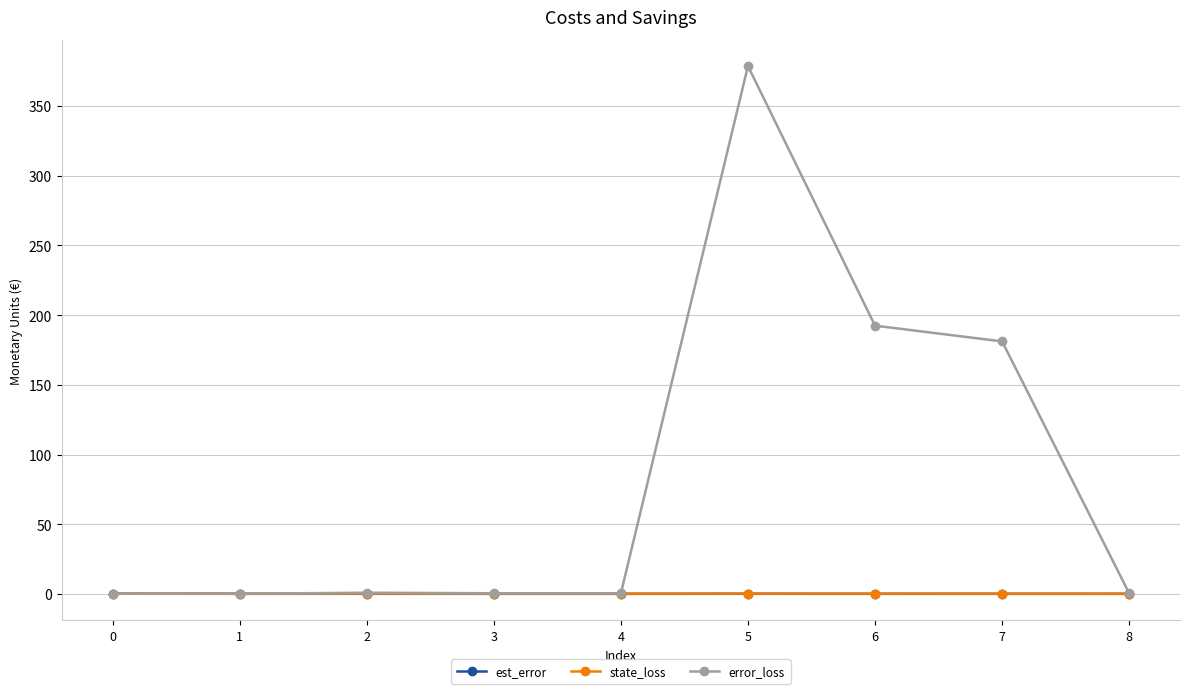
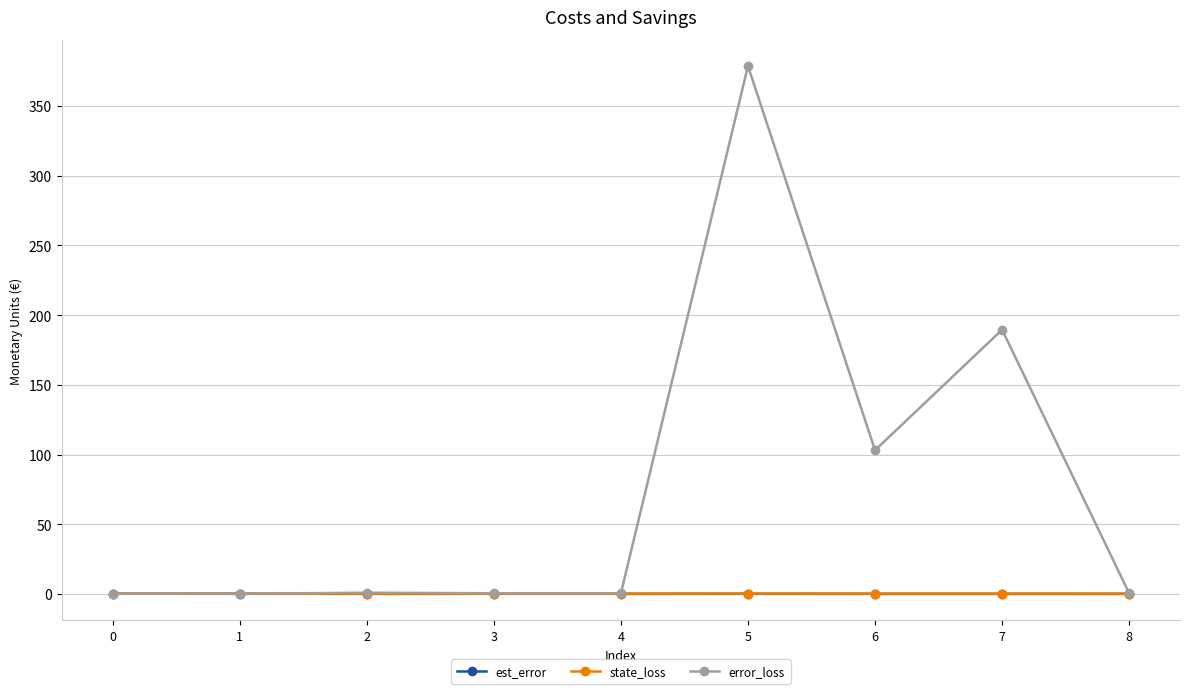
  {
    "state_loss": {
      "5": 0,
      "6": 0,
      "7": 0
    },
    "error_loss": {
      "5": 379,
-     "6": 192,
-     "7": 181
+     "6": 103,
+     "7": 189
    }
  }
